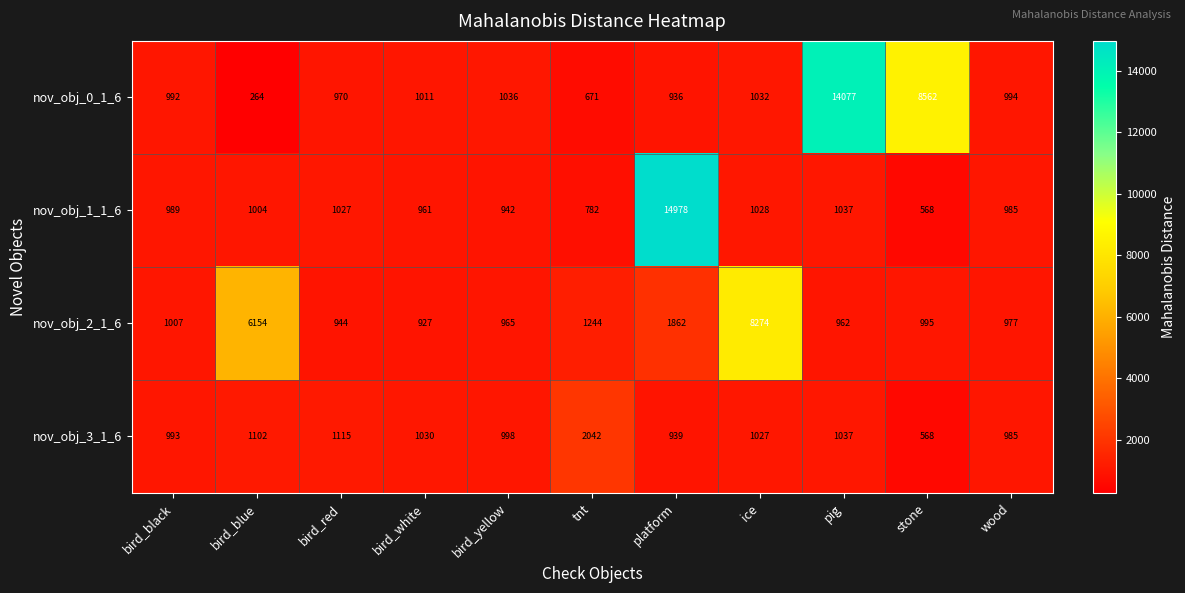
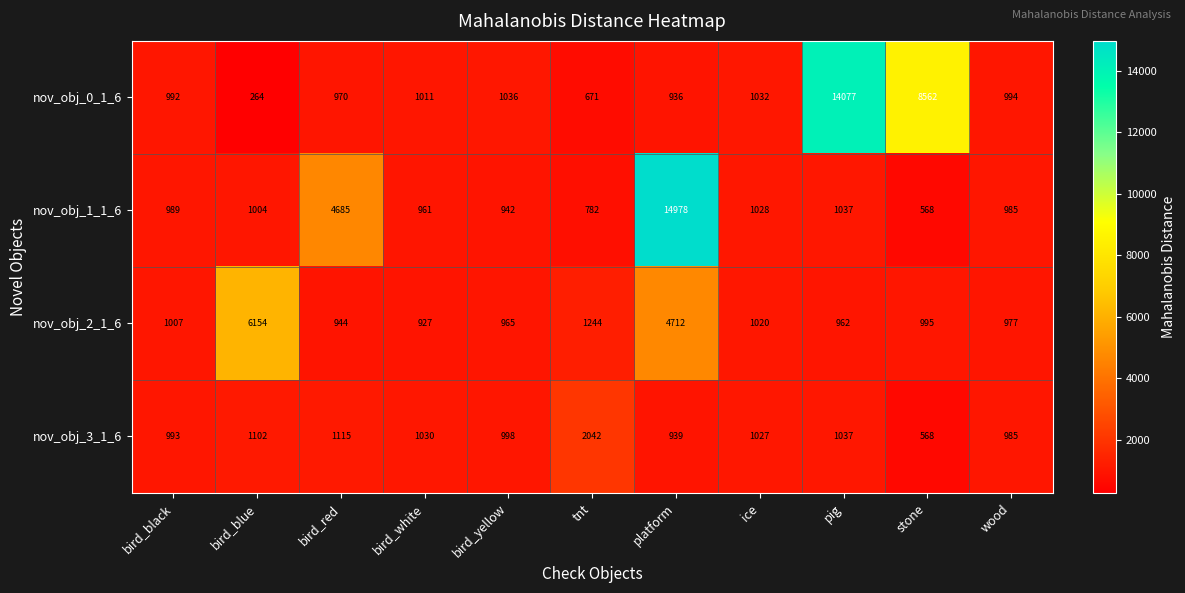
  {
    "nov_obj_0_1_6": {
      "bird_black": 992,
      "bird_blue": 264,
      "bird_red": 970,
      "bird_white": 1011,
      "bird_yellow": 1036,
      "tnt": 671,
      "platform": 936,
      "ice": 1032,
      "pig": 14077,
      "stone": 8562,
      "wood": 994
    },
    "nov_obj_1_1_6": {
      "bird_black": 989,
      "bird_blue": 1004,
-     "bird_red": 1027,
+     "bird_red": 4685,
      "bird_white": 961,
      "bird_yellow": 942,
      "tnt": 782,
      "platform": 14978,
      "ice": 1028,
      "pig": 1037,
      "stone": 568,
      "wood": 985
    },
    "nov_obj_2_1_6": {
      "bird_black": 1007,
      "bird_blue": 6154,
      "bird_red": 944,
      "bird_white": 927,
      "bird_yellow": 965,
      "tnt": 1244,
-     "platform": 1862,
-     "ice": 8274,
+     "platform": 4712,
+     "ice": 1020,
      "pig": 962,
      "stone": 995,
      "wood": 977
    },
    "nov_obj_3_1_6": {
      "bird_black": 993,
      "bird_blue": 1102,
      "bird_red": 1115,
      "bird_white": 1030,
      "bird_yellow": 998,
      "tnt": 2042,
      "platform": 939,
      "ice": 1027,
      "pig": 1037,
      "stone": 568,
      "wood": 985
    }
  }
